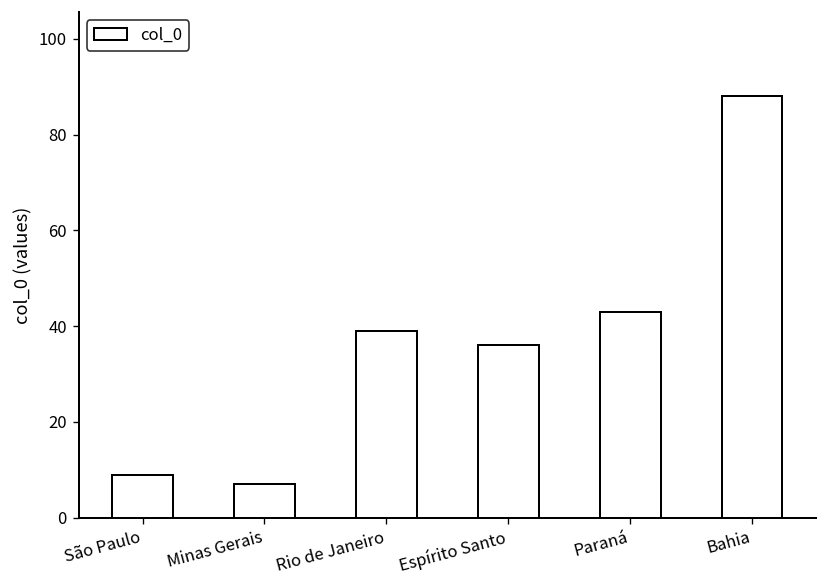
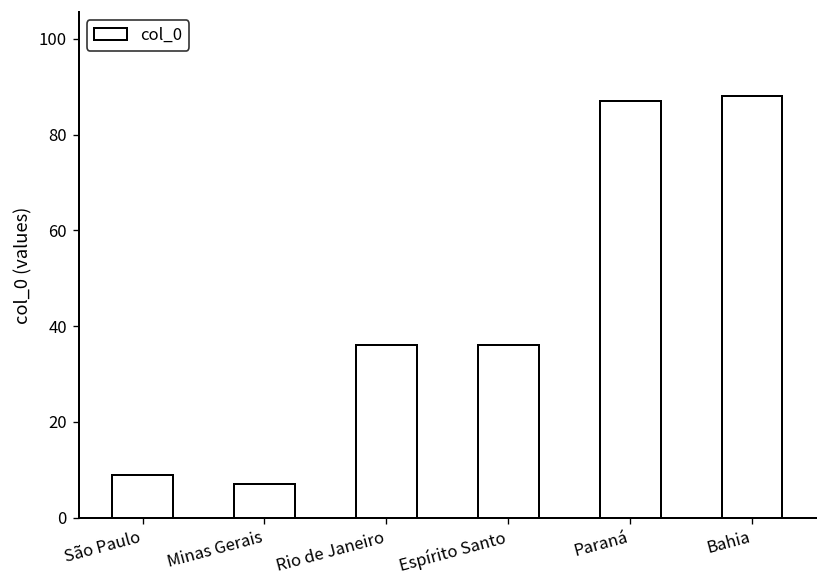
  {
    "São Paulo": 9,
    "Minas Gerais": 7,
-   "Rio de Janeiro": 39,
+   "Rio de Janeiro": 36,
    "Espírito Santo": 36,
-   "Paraná": 43,
+   "Paraná": 87,
    "Bahia": 88
  }
